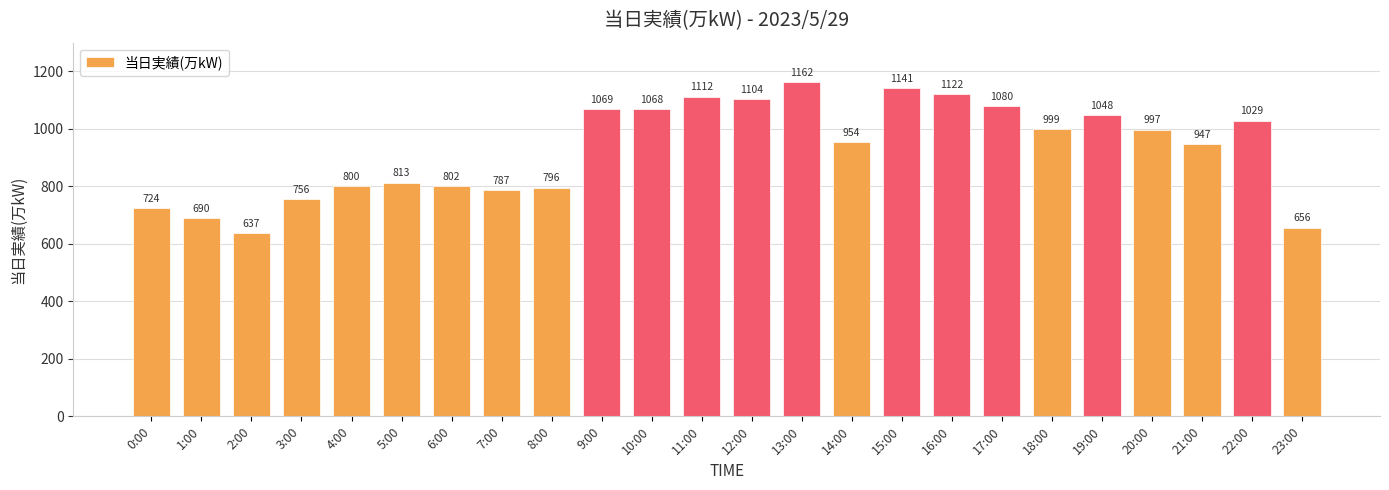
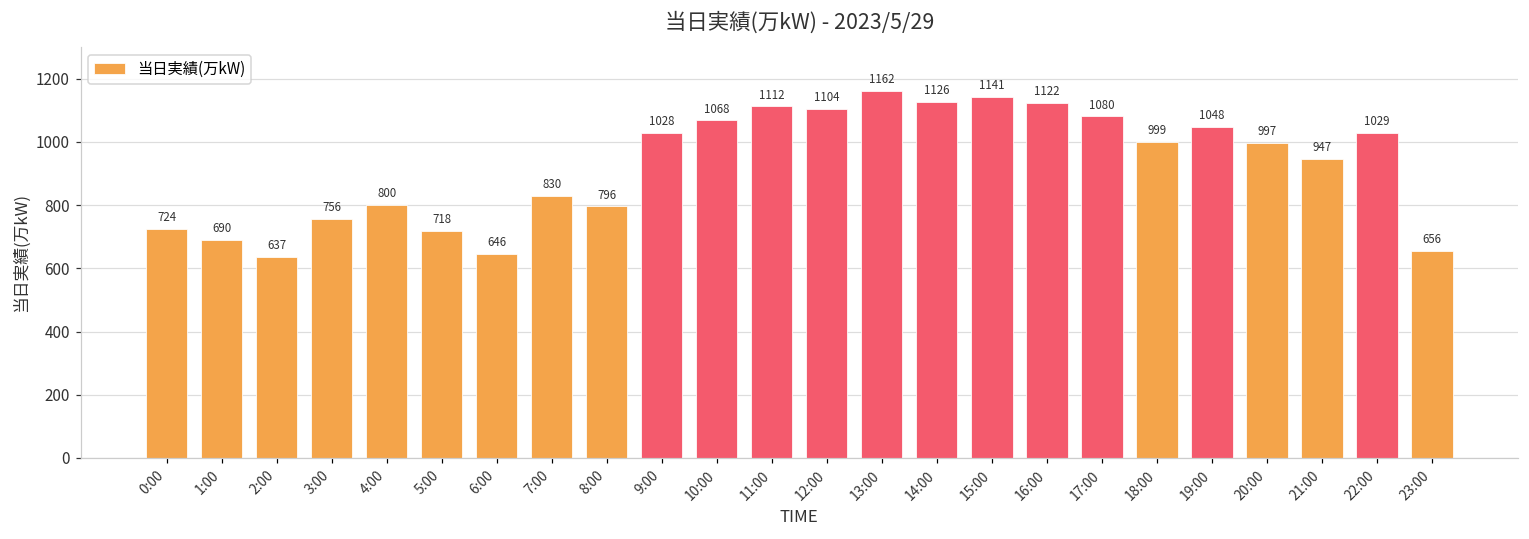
  {
    "0:00": 724,
    "1:00": 690,
    "2:00": 637,
    "3:00": 756,
    "4:00": 800,
-   "5:00": 813,
-   "6:00": 802,
-   "7:00": 787,
+   "5:00": 718,
+   "6:00": 646,
+   "7:00": 830,
    "8:00": 796,
-   "9:00": 1069,
+   "9:00": 1028,
    "10:00": 1068,
    "11:00": 1112,
    "12:00": 1104,
    "13:00": 1162,
-   "14:00": 954,
+   "14:00": 1126,
    "15:00": 1141,
    "16:00": 1122,
    "17:00": 1080,
    "18:00": 999,
    "19:00": 1048,
    "20:00": 997,
    "21:00": 947,
    "22:00": 1029,
    "23:00": 656
  }
